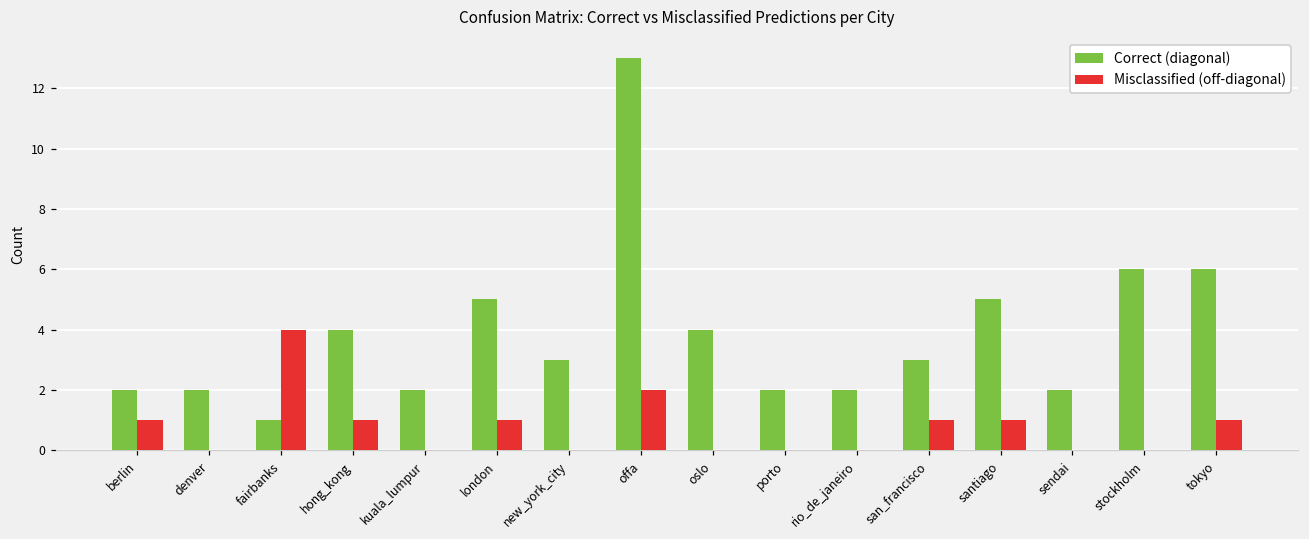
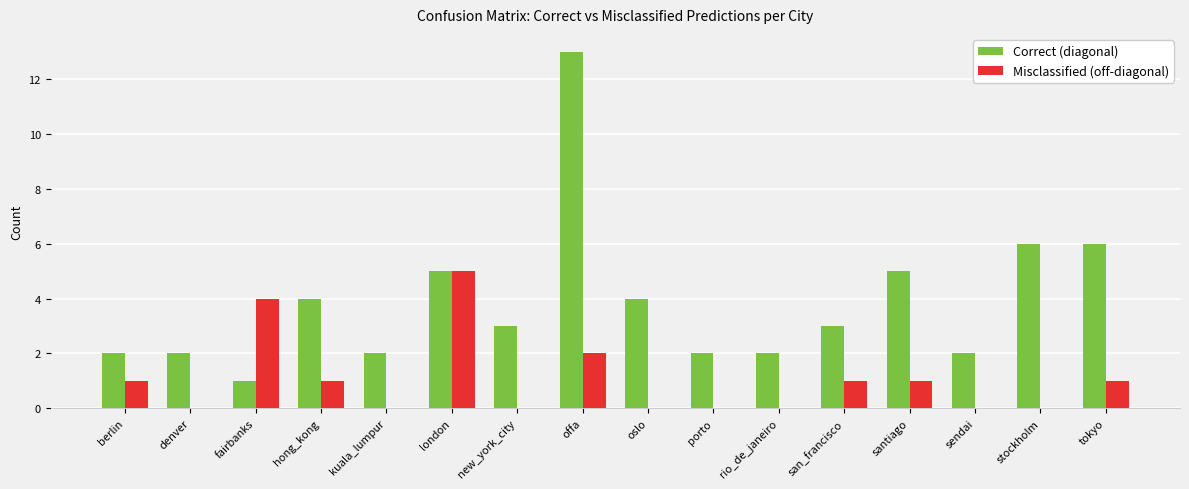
  {
    "Correct (diagonal)": {
      "berlin": 2,
      "denver": 2,
      "fairbanks": 1,
      "hong_kong": 4,
      "kuala_lumpur": 2,
      "london": 5,
      "new_york_city": 3,
      "offa": 13,
      "oslo": 4,
      "porto": 2,
      "rio_de_janeiro": 2,
      "san_francisco": 3,
      "santiago": 5,
      "sendai": 2,
      "stockholm": 6,
      "tokyo": 6
    },
    "Misclassified (off-diagonal)": {
      "berlin": 1,
      "denver": 0,
      "fairbanks": 4,
      "hong_kong": 1,
      "kuala_lumpur": 0,
-     "london": 1,
+     "london": 5,
      "new_york_city": 0,
      "offa": 2,
      "oslo": 0,
      "porto": 0,
      "rio_de_janeiro": 0,
      "san_francisco": 1,
      "santiago": 1,
      "sendai": 0,
      "stockholm": 0,
      "tokyo": 1
    }
  }
